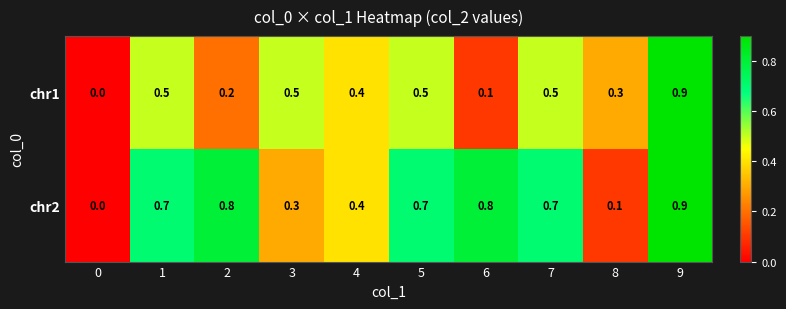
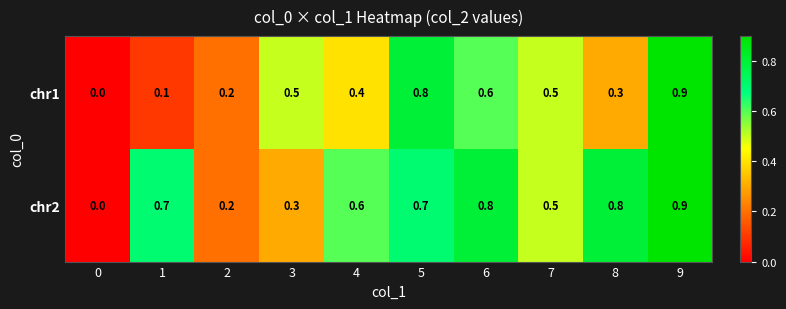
  {
    "chr1": {
      "0": 0.0,
-     "1": 0.5,
+     "1": 0.1,
      "2": 0.2,
      "3": 0.5,
      "4": 0.4,
-     "5": 0.5,
-     "6": 0.1,
+     "5": 0.8,
+     "6": 0.6,
      "7": 0.5,
      "8": 0.3,
      "9": 0.9
    },
    "chr2": {
      "0": 0.0,
      "1": 0.7,
-     "2": 0.8,
+     "2": 0.2,
      "3": 0.3,
-     "4": 0.4,
+     "4": 0.6,
      "5": 0.7,
      "6": 0.8,
-     "7": 0.7,
-     "8": 0.1,
+     "7": 0.5,
+     "8": 0.8,
      "9": 0.9
    }
  }
